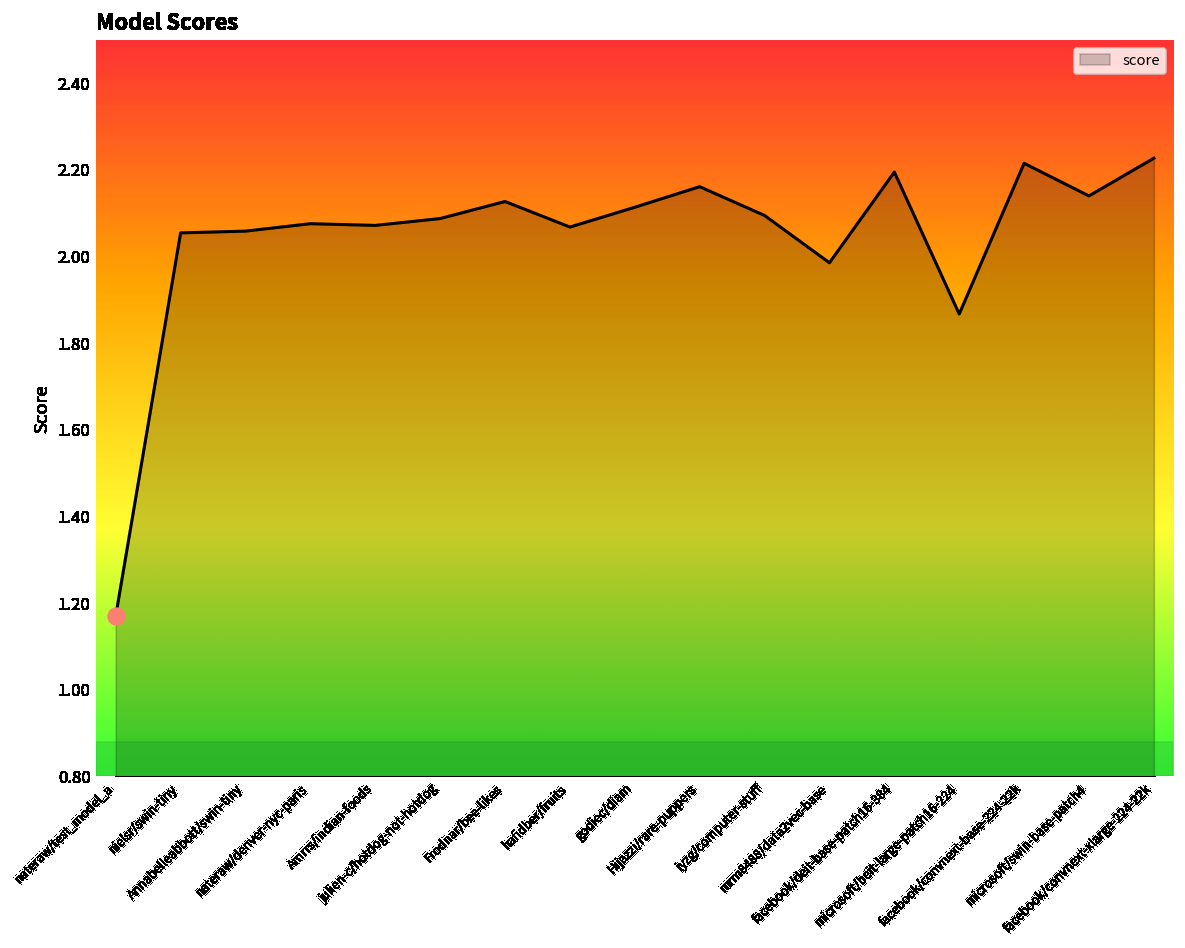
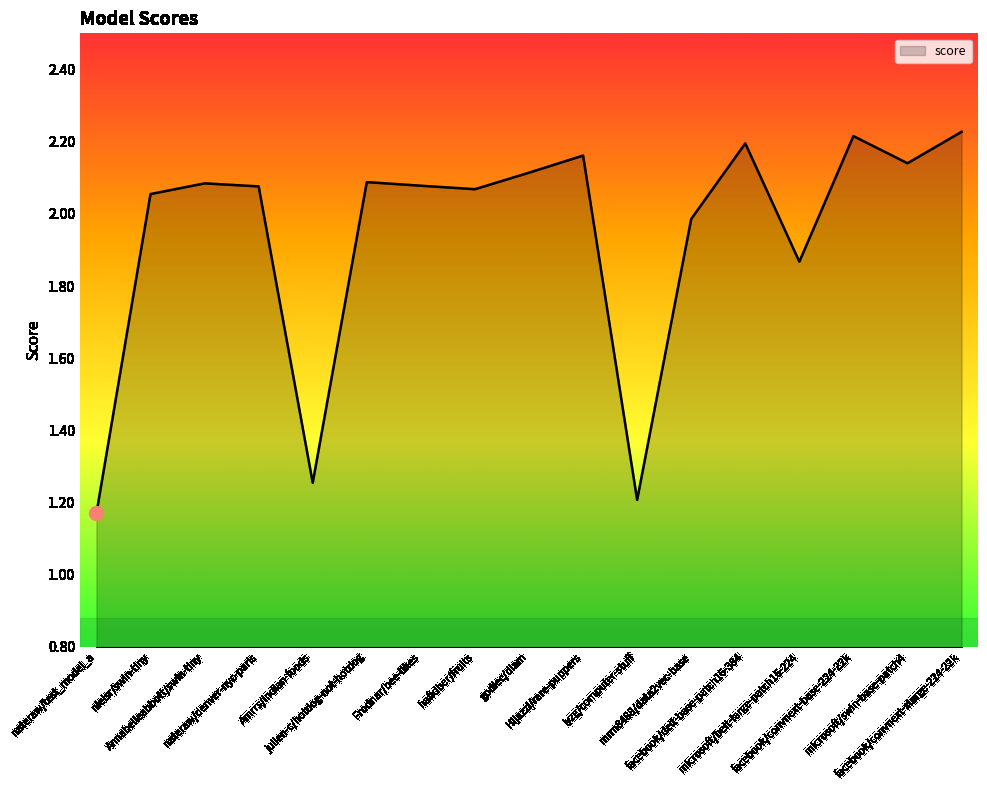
  {
    "score": {
      "nielsr/swin-tiny": 2.05,
-     "Annabelleabbott/swin-tiny": 2.06,
+     "Annabelleabbott/swin-tiny": 2.08,
      "nateraw/denver-nyc-paris": 2.08,
-     "Amrrs/indian-foods": 2.07,
+     "Amrrs/indian-foods": 1.25,
      "julien-c/hotdog-not-hotdog": 2.09,
-     "Frodnar/bee-likes": 2.13,
+     "Frodnar/bee-likes": 2.08,
      "hafidber/fruits": 2.07,
      "godiec/diam": 2.11,
      "Hijazzi/rare-puppers": 2.16,
-     "iyzg/computer-stuff": 2.09,
+     "iyzg/computer-stuff": 1.21,
      "mrm8488/data2vec-base": 1.99,
      "facebook/deit-base-patch16-384": 2.20,
      "microsoft/beit-large-patch16-224": 1.87,
      "facebook/convnext-base-224-22k": 2.22,
      "microsoft/swin-base-patch4": 2.14,
      "facebook/convnext-xlarge-224-22k": 2.23
    }
  }
